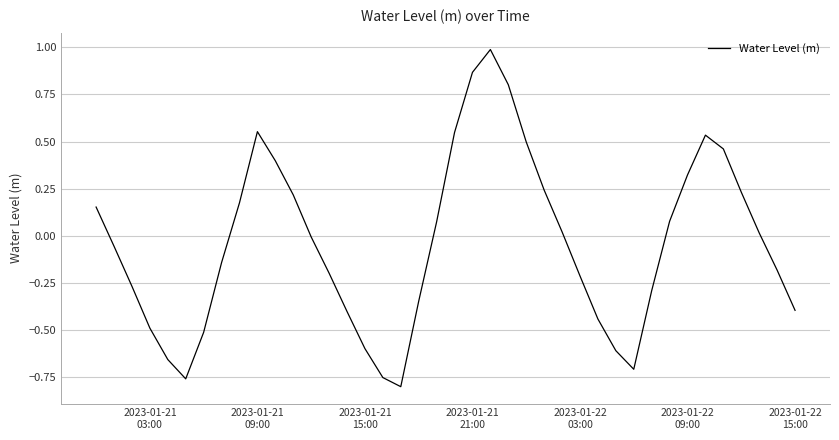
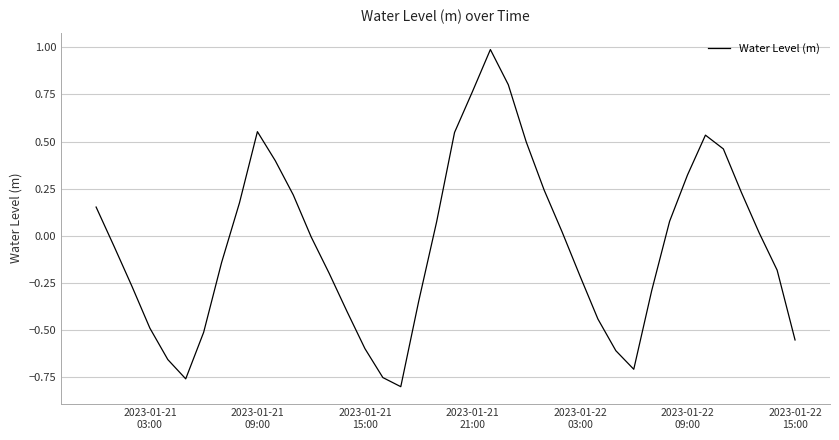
  {
    "2023-01-21 03:00": -0.49,
    "2023-01-21 09:00": 0.55,
    "2023-01-21 15:00": -0.60,
-   "2023-01-21 21:00": 0.87,
+   "2023-01-21 21:00": 0.77,
    "2023-01-22 03:00": -0.21,
    "2023-01-22 09:00": 0.32,
-   "2023-01-22 15:00": -0.40
+   "2023-01-22 15:00": -0.55
  }
